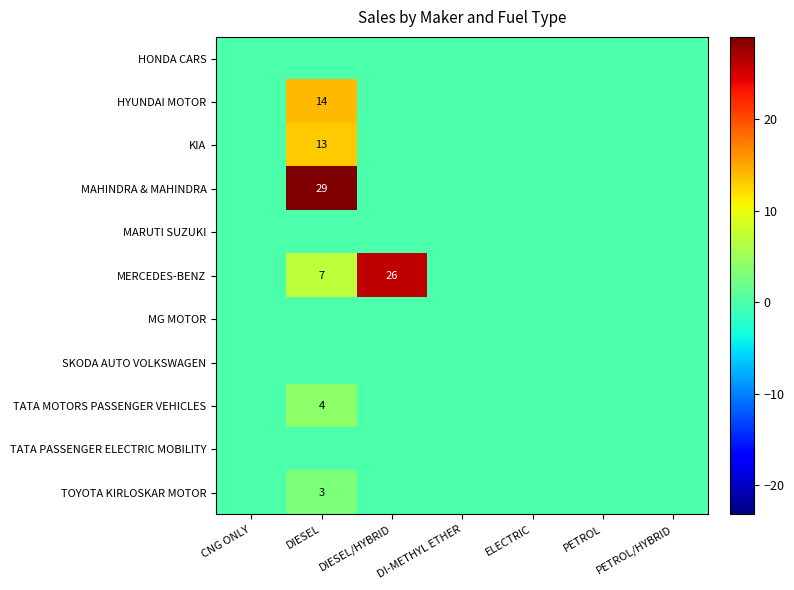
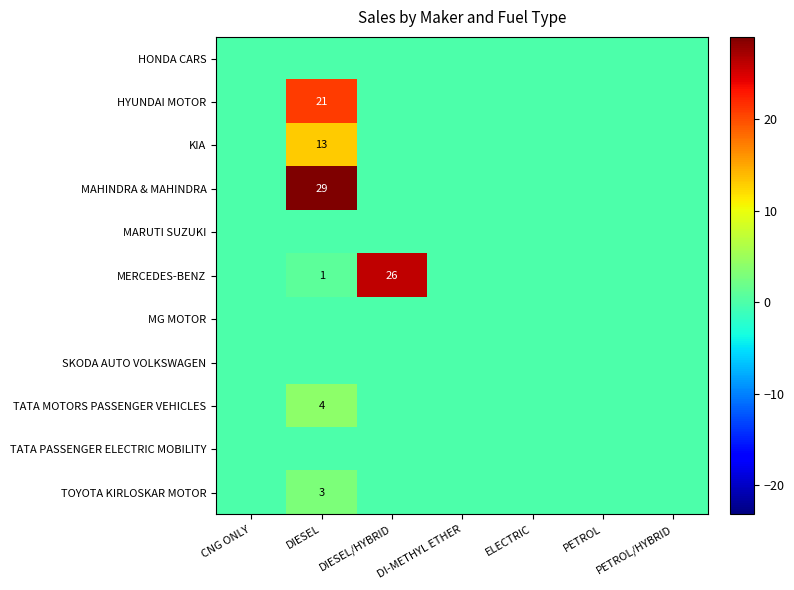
  {
    "HYUNDAI MOTOR": {
-     "DIESEL": 14
+     "DIESEL": 21
    },
    "KIA": {
      "DIESEL": 13
    },
    "MAHINDRA & MAHINDRA": {
      "DIESEL": 29
    },
    "MERCEDES-BENZ": {
-     "DIESEL": 7,
+     "DIESEL": 1,
      "DIESEL/HYBRID": 26
    },
    "TATA MOTORS PASSENGER VEHICLES": {
      "DIESEL": 4
    },
    "TOYOTA KIRLOSKAR MOTOR": {
      "DIESEL": 3
    }
  }
